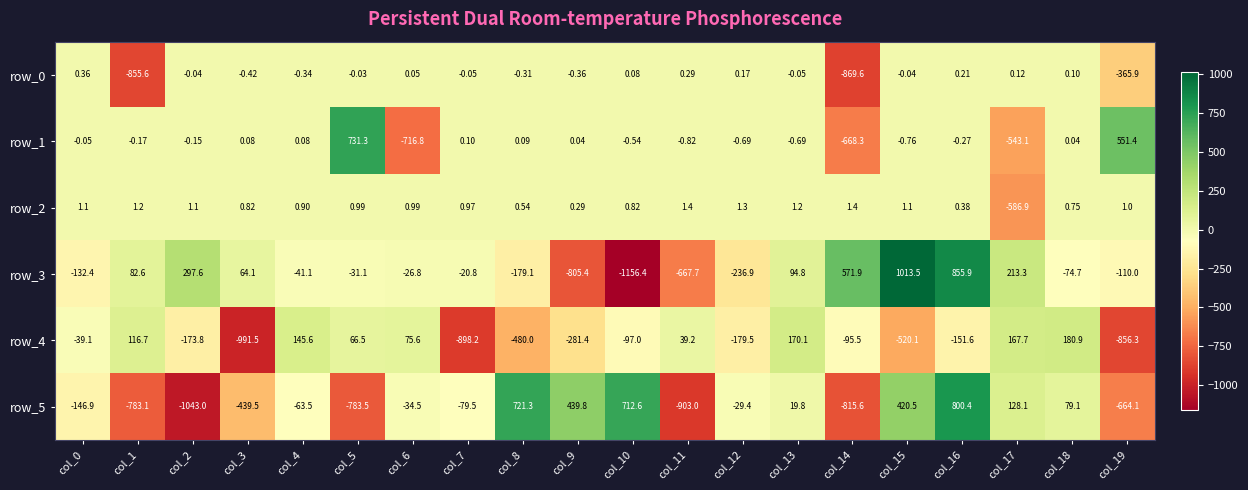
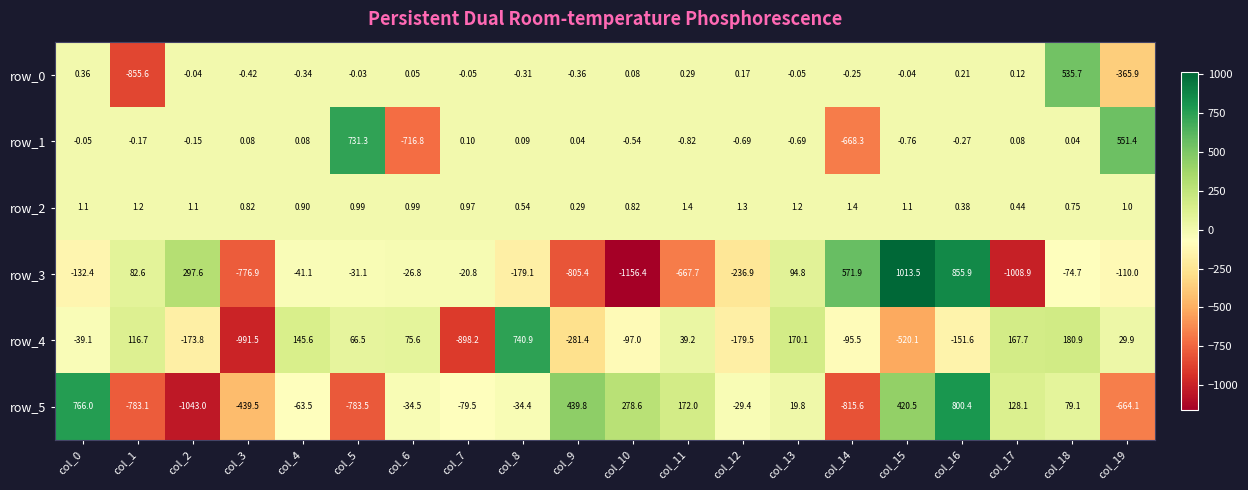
  {
    "row_0": {
      "col_0": 0.36,
      "col_1": -855.6,
      "col_2": -0.04,
      "col_3": -0.42,
      "col_4": -0.34,
      "col_5": -0.03,
      "col_6": 0.05,
      "col_7": -0.05,
      "col_8": -0.31,
      "col_9": -0.36,
      "col_10": 0.08,
      "col_11": 0.29,
      "col_12": 0.17,
      "col_13": -0.05,
-     "col_14": -869.6,
+     "col_14": -0.25,
      "col_15": -0.04,
      "col_16": 0.21,
      "col_17": 0.12,
-     "col_18": 0.10,
+     "col_18": 535.7,
      "col_19": -365.9
    },
    "row_1": {
      "col_0": -0.05,
      "col_1": -0.17,
      "col_2": -0.15,
      "col_3": 0.08,
      "col_4": 0.08,
      "col_5": 731.3,
      "col_6": -716.8,
      "col_7": 0.10,
      "col_8": 0.09,
      "col_9": 0.04,
      "col_10": -0.54,
      "col_11": -0.82,
      "col_12": -0.69,
      "col_13": -0.69,
      "col_14": -668.3,
      "col_15": -0.76,
      "col_16": -0.27,
-     "col_17": -543.1,
+     "col_17": 0.08,
      "col_18": 0.04,
      "col_19": 551.4
    },
    "row_2": {
      "col_0": 1.1,
      "col_1": 1.2,
      "col_2": 1.1,
      "col_3": 0.82,
      "col_4": 0.90,
      "col_5": 0.99,
      "col_6": 0.99,
      "col_7": 0.97,
      "col_8": 0.54,
      "col_9": 0.29,
      "col_10": 0.82,
      "col_11": 1.4,
      "col_12": 1.3,
      "col_13": 1.2,
      "col_14": 1.4,
      "col_15": 1.1,
      "col_16": 0.38,
-     "col_17": -586.9,
+     "col_17": 0.44,
      "col_18": 0.75,
      "col_19": 1.0
    },
    "row_3": {
      "col_0": -132.4,
      "col_1": 82.6,
      "col_2": 297.6,
-     "col_3": 64.1,
+     "col_3": -776.9,
      "col_4": -41.1,
      "col_5": -31.1,
      "col_6": -26.8,
      "col_7": -20.8,
      "col_8": -179.1,
      "col_9": -805.4,
      "col_10": -1156.4,
      "col_11": -667.7,
      "col_12": -236.9,
      "col_13": 94.8,
      "col_14": 571.9,
      "col_15": 1013.5,
      "col_16": 855.9,
-     "col_17": 213.3,
+     "col_17": -1008.9,
      "col_18": -74.7,
      "col_19": -110.0
    },
    "row_4": {
      "col_0": -39.1,
      "col_1": 116.7,
      "col_2": -173.8,
      "col_3": -991.5,
      "col_4": 145.6,
      "col_5": 66.5,
      "col_6": 75.6,
      "col_7": -898.2,
-     "col_8": -480.0,
+     "col_8": 740.9,
      "col_9": -281.4,
      "col_10": -97.0,
      "col_11": 39.2,
      "col_12": -179.5,
      "col_13": 170.1,
      "col_14": -95.5,
      "col_15": -520.1,
      "col_16": -151.6,
      "col_17": 167.7,
      "col_18": 180.9,
-     "col_19": -856.3
+     "col_19": 29.9
    },
    "row_5": {
-     "col_0": -146.9,
+     "col_0": 766.0,
      "col_1": -783.1,
      "col_2": -1043.0,
      "col_3": -439.5,
      "col_4": -63.5,
      "col_5": -783.5,
      "col_6": -34.5,
      "col_7": -79.5,
-     "col_8": 721.3,
+     "col_8": -34.4,
      "col_9": 439.8,
-     "col_10": 712.6,
-     "col_11": -903.0,
+     "col_10": 278.6,
+     "col_11": 172.0,
      "col_12": -29.4,
      "col_13": 19.8,
      "col_14": -815.6,
      "col_15": 420.5,
      "col_16": 800.4,
      "col_17": 128.1,
      "col_18": 79.1,
      "col_19": -664.1
    }
  }
